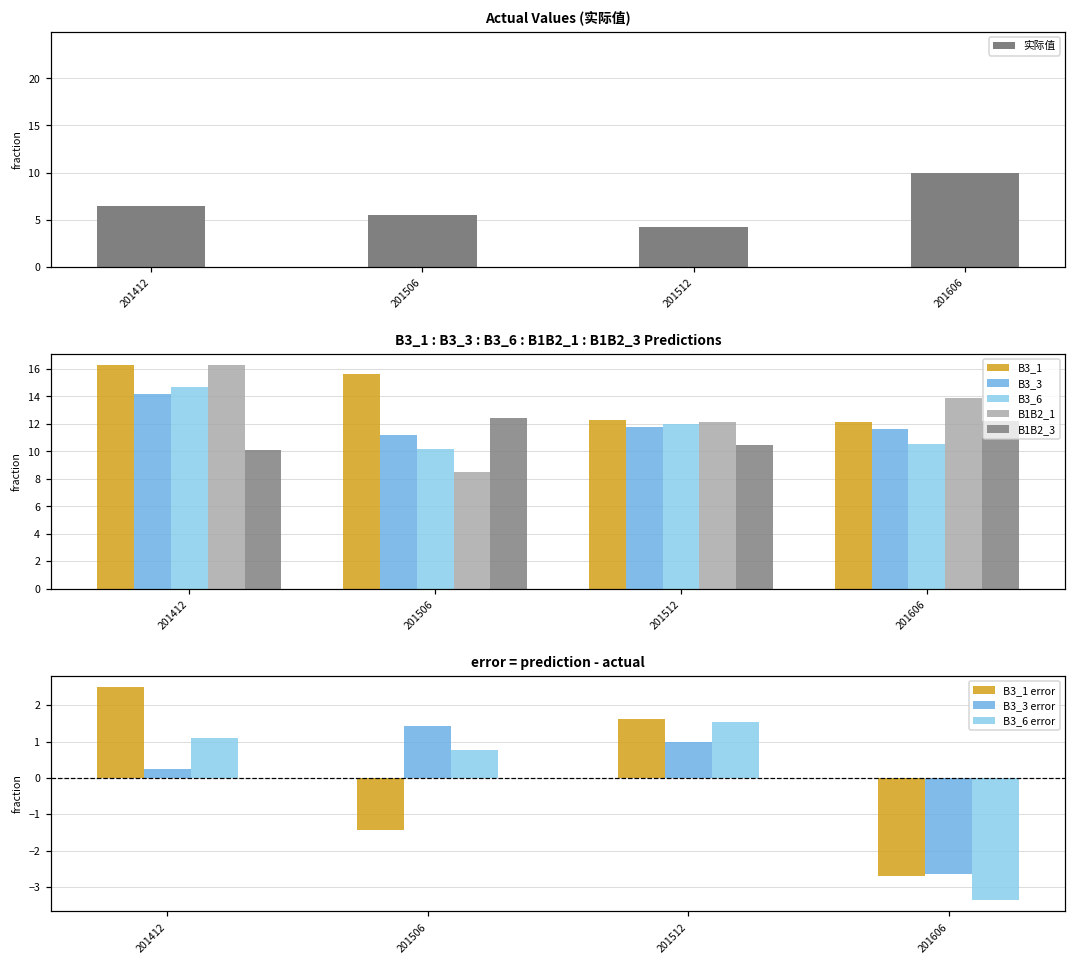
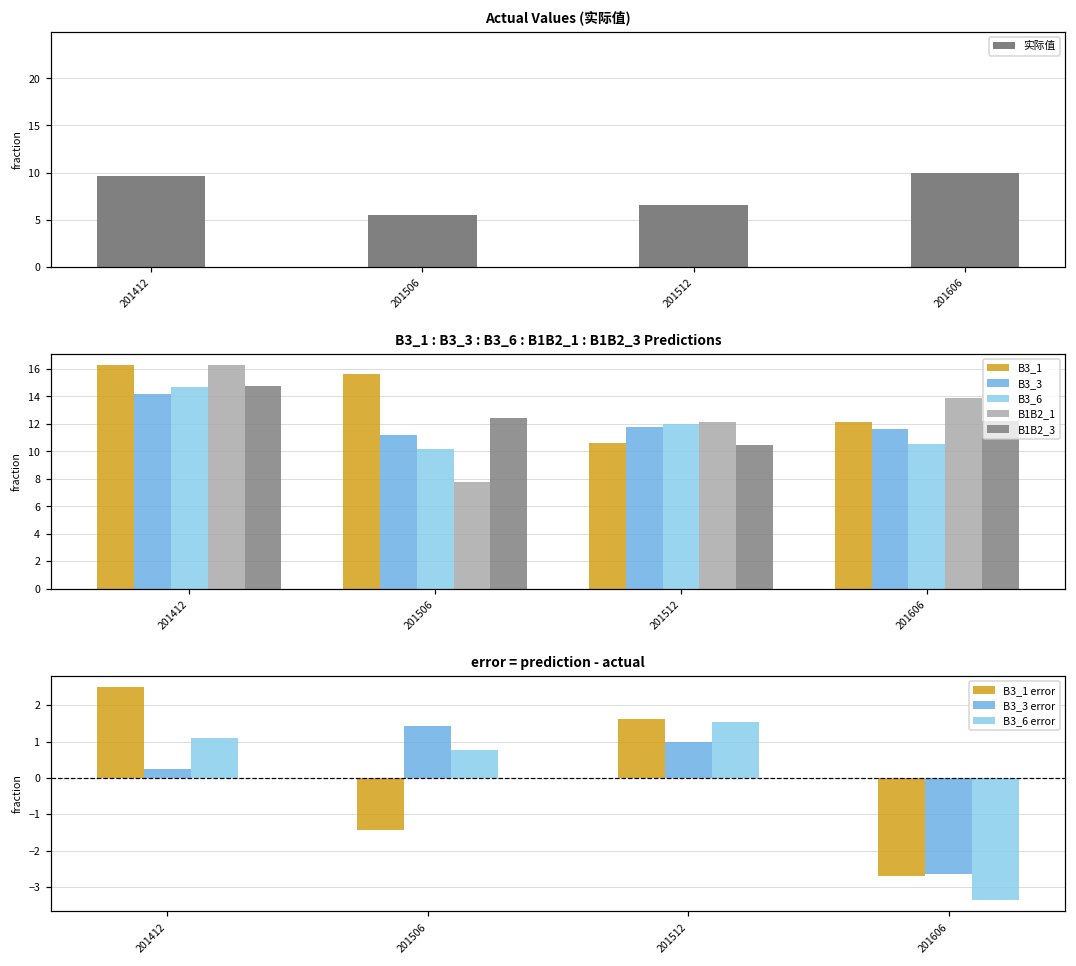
  {
    "Actual Values (实际值)": {
-     "201412": 6,
+     "201412": 10,
      "201506": 5,
-     "201512": 4,
+     "201512": 7,
      "201606": 10
    },
    "B3_1 : B3_3 : B3_6 : B1B2_1 : B1B2_3 Predictions": {
      "B3_1": {
        "201412": 16.3,
        "201506": 15.6,
-       "201512": 12.3,
+       "201512": 10.6,
        "201606": 12.1
      },
      "B1B2_1": {
        "201412": 16.3,
-       "201506": 8.5,
+       "201506": 7.8,
        "201512": 12.2,
        "201606": 13.9
      },
      "B1B2_3": {
-       "201412": 10.1,
+       "201412": 14.7,
        "201506": 12.4,
        "201512": 10.5
      }
    },
    "error = prediction - actual": {
      "B3_1 error": {
        "201412": 2.5,
        "201506": -1.4,
        "201512": 1.6,
        "201606": -2.7
      }
    }
  }
